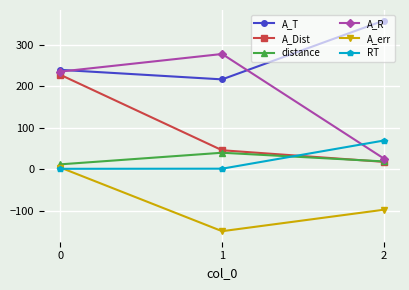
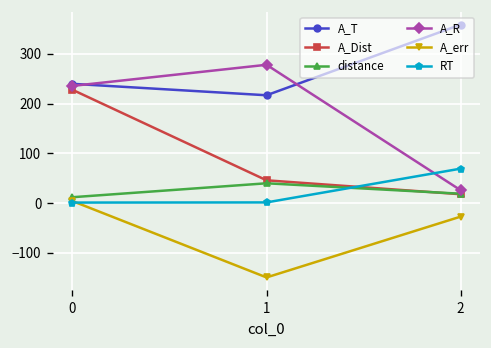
  {
    "A_T": {
      "1": 220
    },
    "A_Dist": {
      "0": 230
    },
    "distance": {
      "0": 10
    },
    "A_R": {
      "1": 280,
      "2": 30
    },
    "A_err": {
      "1": -150,
-     "2": -100
+     "2": -30
    },
    "RT": {
      "1": 0,
      "2": 70
    }
  }
